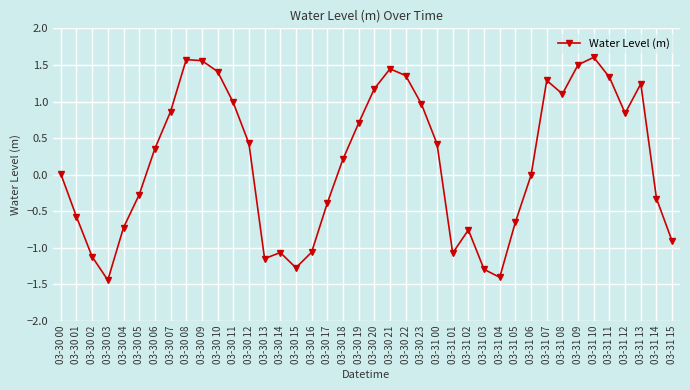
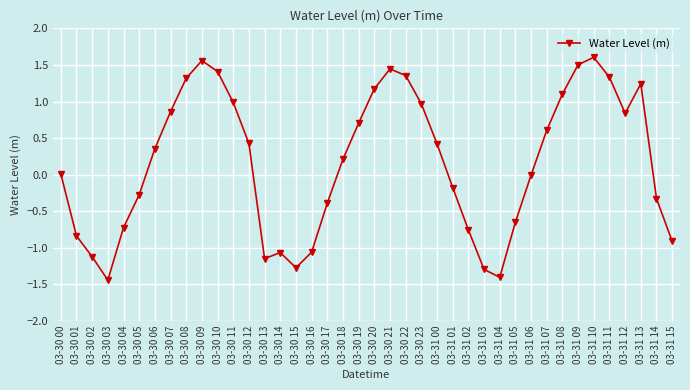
  {
    "03-30 00": 0.0,
-   "03-30 01": -0.6,
+   "03-30 01": -0.8,
    "03-30 02": -1.1,
    "03-30 03": -1.4,
    "03-30 04": -0.7,
    "03-30 05": -0.3,
    "03-30 06": 0.4,
    "03-30 07": 0.9,
-   "03-30 08": 1.6,
+   "03-30 08": 1.3,
    "03-30 09": 1.6,
    "03-30 10": 1.4,
    "03-30 11": 1.0,
    "03-30 12": 0.4,
    "03-30 13": -1.1,
    "03-30 14": -1.1,
    "03-30 15": -1.3,
    "03-30 16": -1.1,
    "03-30 17": -0.4,
    "03-30 18": 0.2,
    "03-30 19": 0.7,
    "03-30 20": 1.2,
    "03-30 21": 1.4,
    "03-30 22": 1.4,
    "03-30 23": 1.0,
    "03-31 00": 0.4,
-   "03-31 01": -1.1,
+   "03-31 01": -0.2,
    "03-31 02": -0.8,
    "03-31 03": -1.3,
    "03-31 04": -1.4,
    "03-31 05": -0.6,
    "03-31 06": 0.0,
-   "03-31 07": 1.3,
+   "03-31 07": 0.6,
    "03-31 08": 1.1,
    "03-31 09": 1.5,
    "03-31 10": 1.6,
    "03-31 11": 1.3,
    "03-31 12": 0.8,
    "03-31 13": 1.2,
    "03-31 14": -0.3,
    "03-31 15": -0.9
  }
